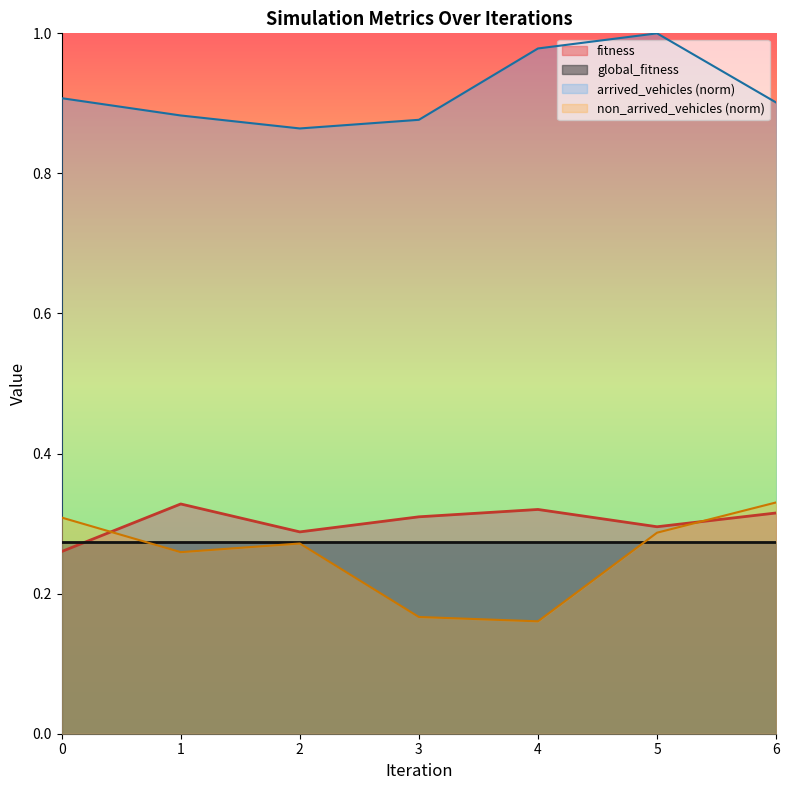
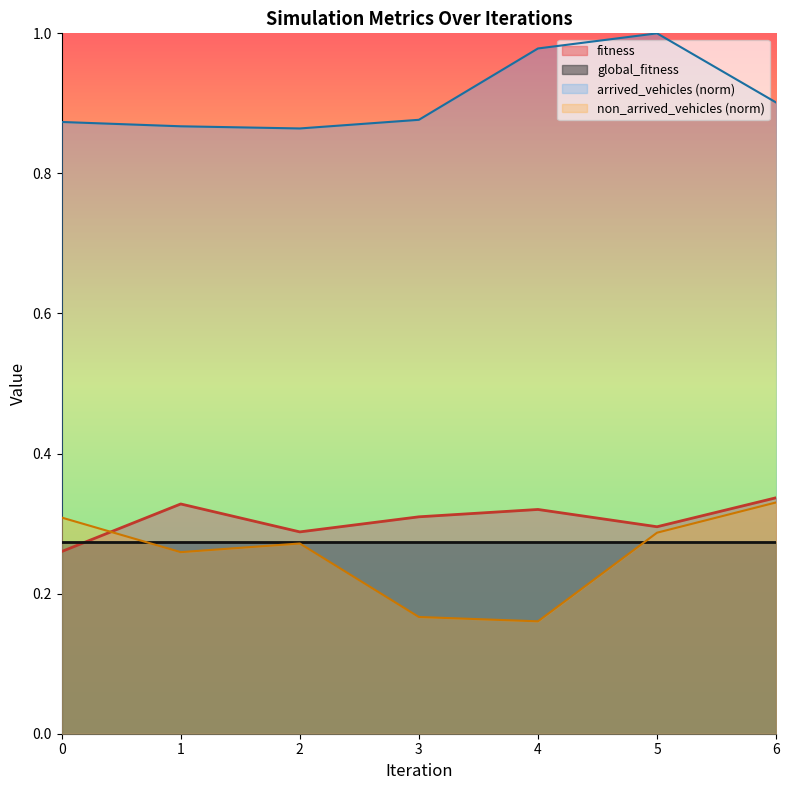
  {
    "fitness": {
      "0": 0.26,
      "1": 0.33,
      "2": 0.29,
      "3": 0.31,
      "4": 0.32,
      "5": 0.30,
-     "6": 0.32
+     "6": 0.34
    },
    "global_fitness": {
      "0": 0.27,
      "1": 0.27,
      "3": 0.27,
      "4": 0.27,
      "5": 0.27,
      "6": 0.27
    },
    "arrived_vehicles (norm)": {
-     "0": 0.91,
-     "1": 0.88,
+     "0": 0.87,
+     "1": 0.87,
      "2": 0.86,
      "3": 0.88,
      "4": 0.98,
      "5": 1.00,
      "6": 0.90
    },
    "non_arrived_vehicles (norm)": {
      "0": 0.31,
      "1": 0.26,
      "3": 0.17,
      "4": 0.16,
      "5": 0.29,
      "6": 0.33
    }
  }
